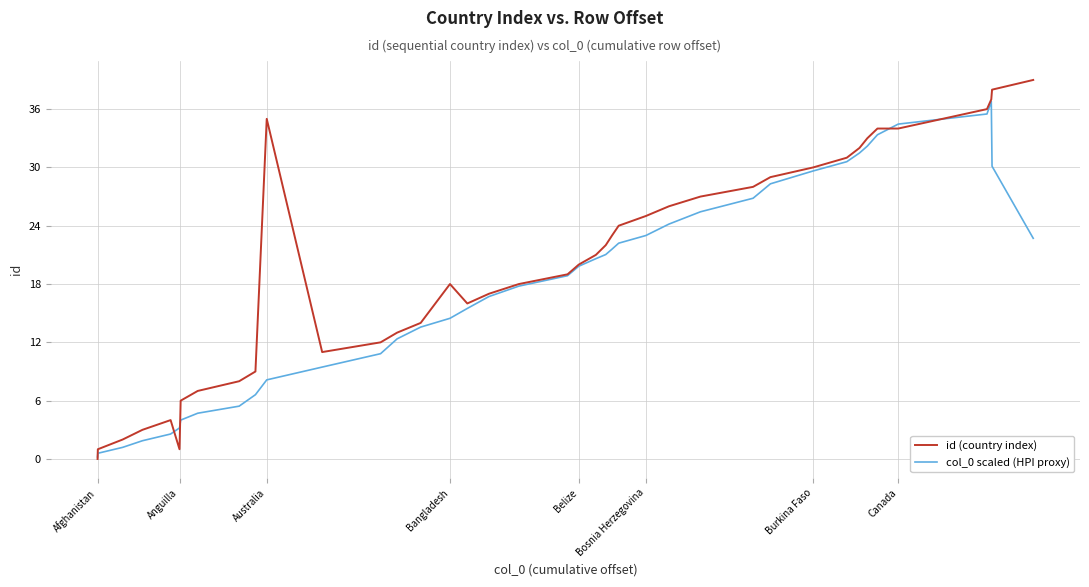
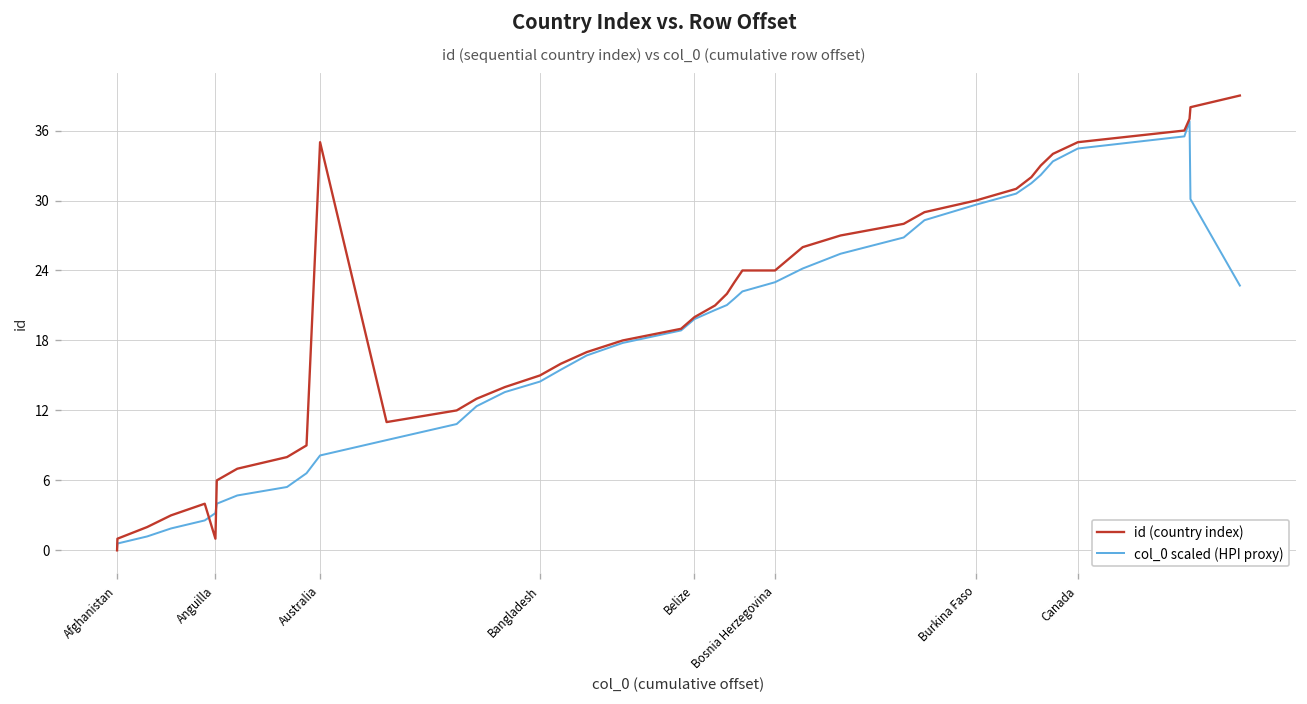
  {
    "id (country index)": {
      "Anguilla": 1,
      "Australia": 35,
-     "Bangladesh": 18,
-     "Bosnia Herzegovina": 25,
+     "Bangladesh": 15,
+     "Bosnia Herzegovina": 24,
      "Burkina Faso": 30,
-     "Canada": 34
+     "Canada": 35
    },
    "col_0 scaled (HPI proxy)": {
      "Anguilla": 3,
      "Australia": 8,
      "Bangladesh": 14,
      "Bosnia Herzegovina": 23,
      "Burkina Faso": 30,
      "Canada": 34
    }
  }
